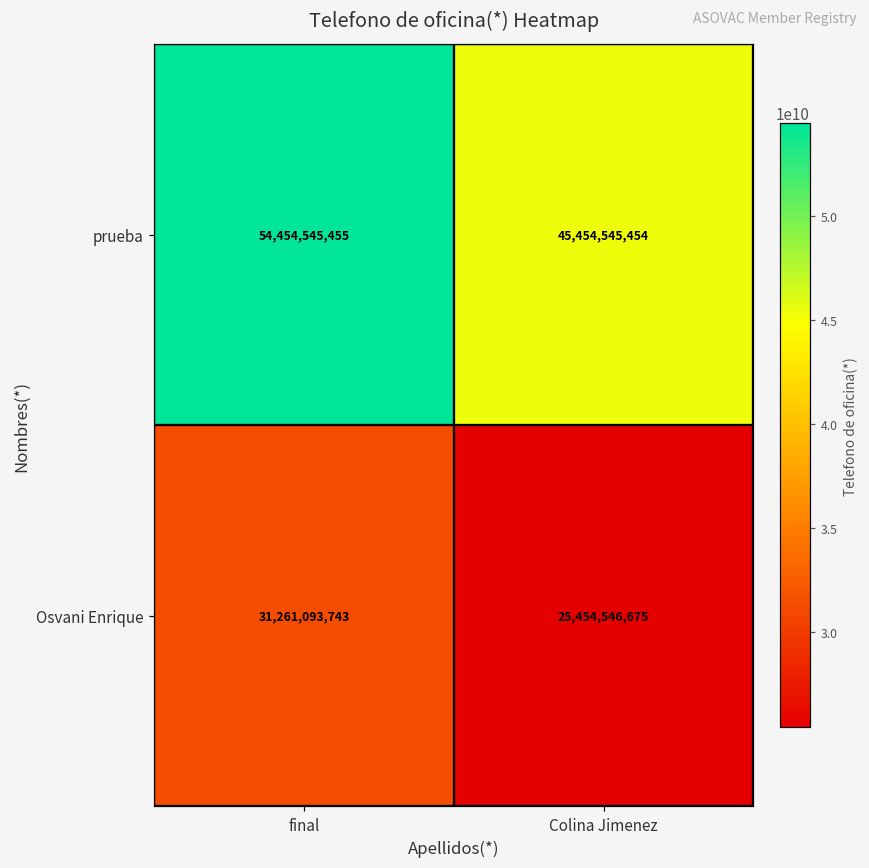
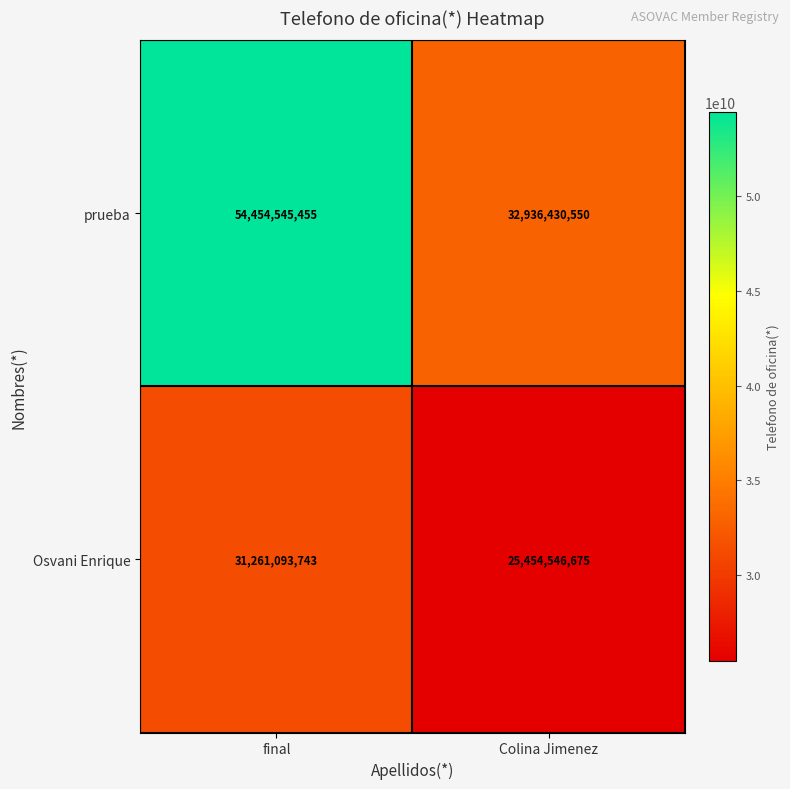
  {
    "prueba": {
      "final": "54,454,545,455",
-     "Colina Jimenez": "45,454,545,454"
+     "Colina Jimenez": "32,936,430,550"
    },
    "Osvani Enrique": {
      "final": "31,261,093,743",
      "Colina Jimenez": "25,454,546,675"
    }
  }
